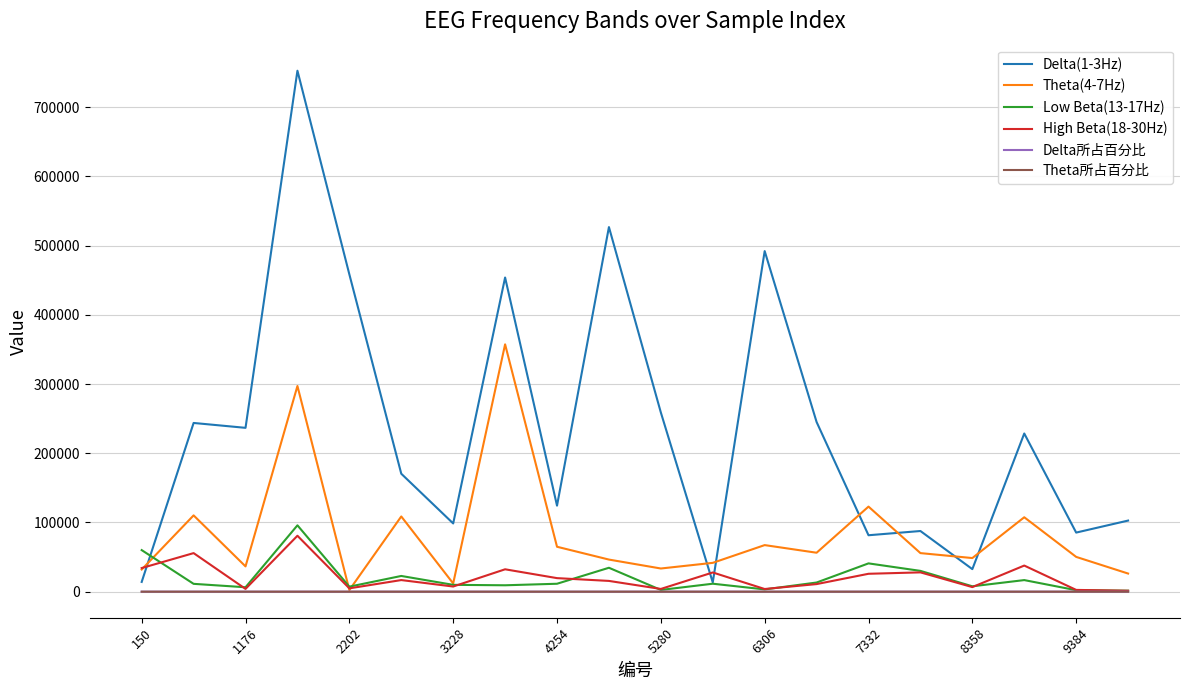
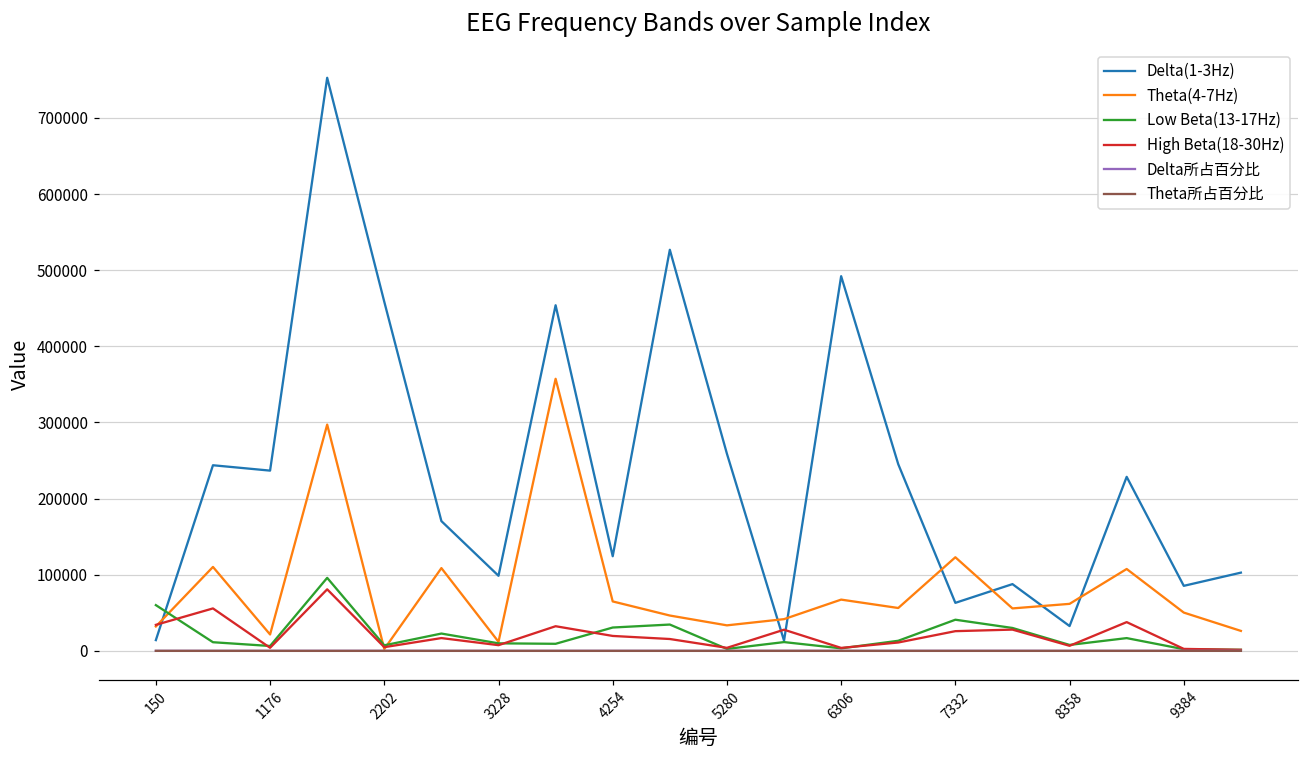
  {
    "Delta(1-3Hz)": {
      "150": 10000,
      "1176": 240000,
      "2202": 460000,
      "3228": 100000,
      "4254": 120000,
      "5280": 260000,
      "6306": 490000,
-     "7332": 80000,
+     "7332": 60000,
      "8358": 30000,
      "9384": 90000
    },
    "Theta(4-7Hz)": {
-     "1176": 40000,
+     "1176": 20000,
      "4254": 60000,
      "5280": 30000,
      "6306": 70000,
      "7332": 120000,
-     "8358": 50000,
+     "8358": 60000,
      "9384": 50000
    },
    "Low Beta(13-17Hz)": {
      "150": 60000,
-     "4254": 10000,
+     "4254": 30000,
      "7332": 40000
    },
    "High Beta(18-30Hz)": {
      "4254": 20000,
      "7332": 30000
    },
    "Theta所占百分比": {
      "150": 0,
      "1176": 0,
      "3228": 0,
      "4254": 0,
      "7332": 0,
      "8358": 0
    }
  }
